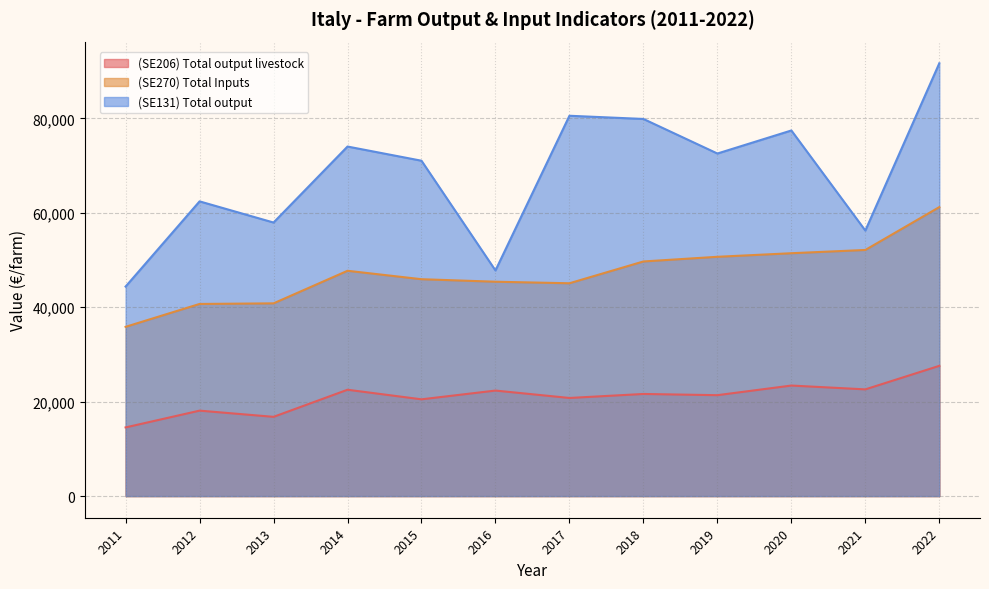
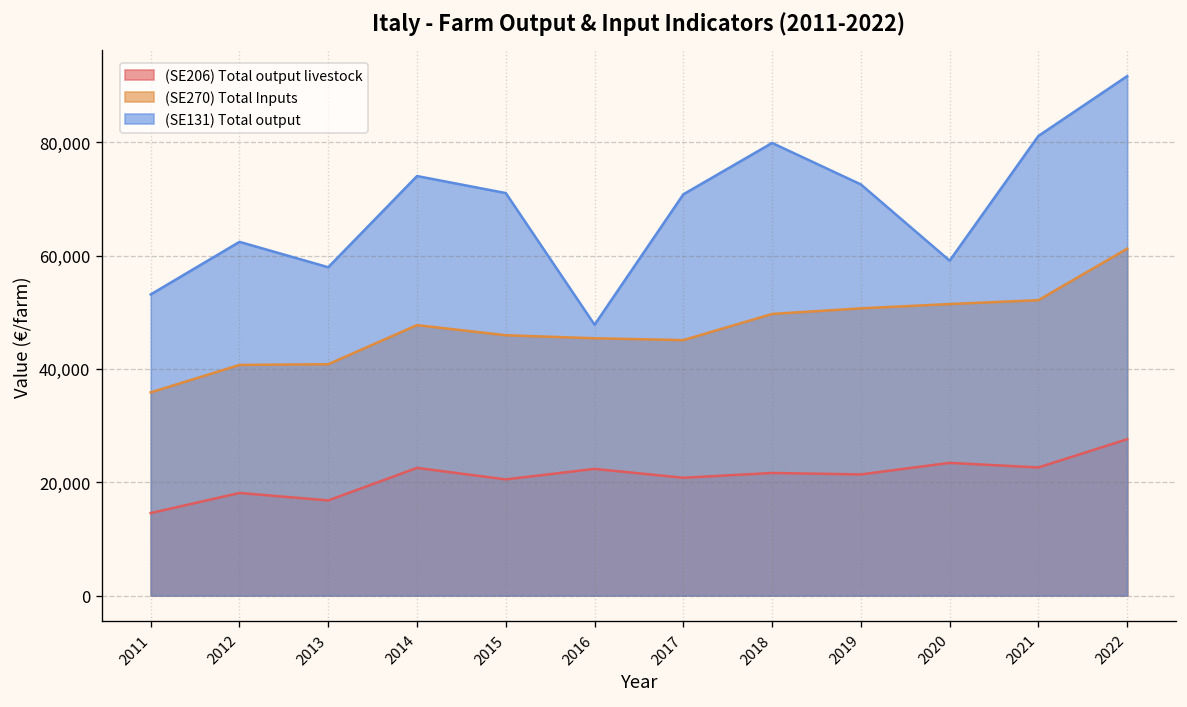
  {
    "(SE131) Total output": {
-     "2011": "44,000",
+     "2011": "53,000",
      "2012": "62,000",
      "2013": "58,000",
      "2014": "74,000",
      "2015": "71,000",
      "2016": "48,000",
-     "2017": "81,000",
+     "2017": "71,000",
      "2018": "80,000",
      "2019": "73,000",
-     "2020": "77,000",
-     "2021": "56,000",
+     "2020": "59,000",
+     "2021": "81,000",
      "2022": "92,000"
    }
  }
